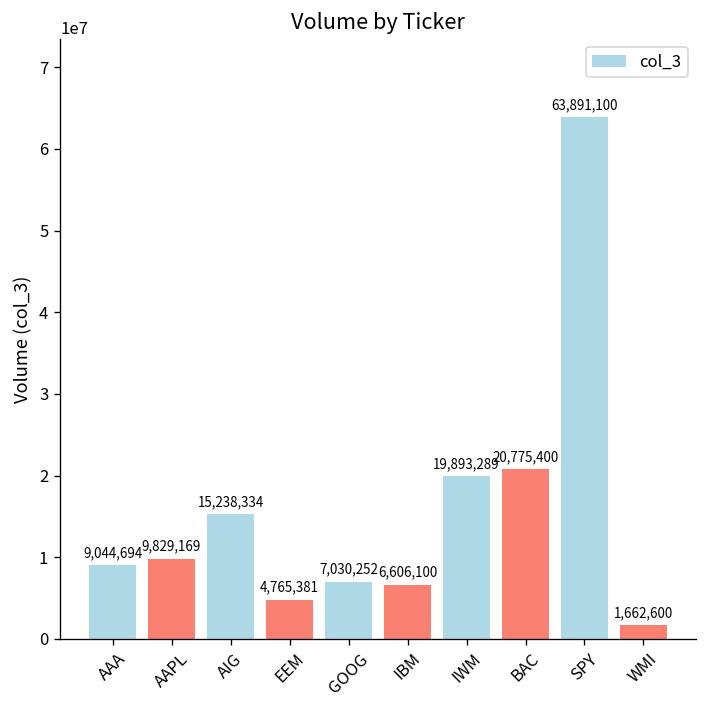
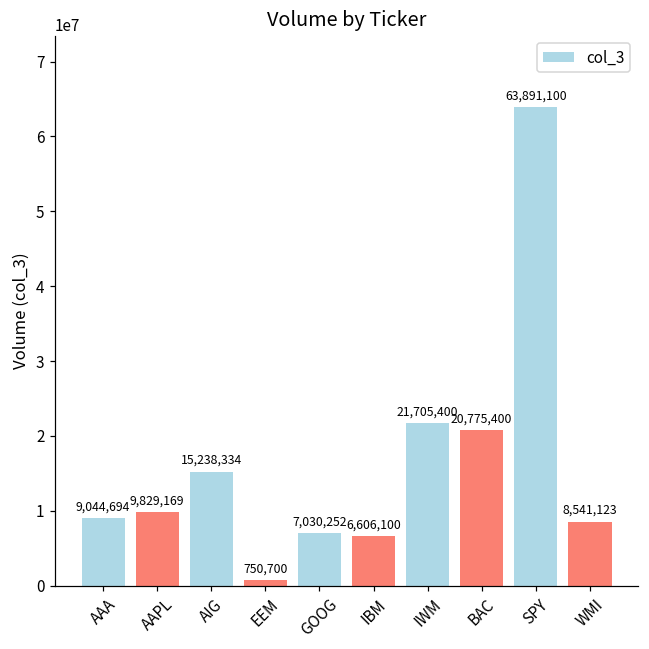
  {
    "AAA": "9,044,694",
    "AAPL": "9,829,169",
    "AIG": "15,238,334",
-   "EEM": "4,765,381",
+   "EEM": "750,700",
    "GOOG": "7,030,252",
    "IBM": "6,606,100",
-   "IWM": "19,893,289",
+   "IWM": "21,705,400",
    "BAC": "20,775,400",
    "SPY": "63,891,100",
-   "WMI": "1,662,600"
+   "WMI": "8,541,123"
  }
